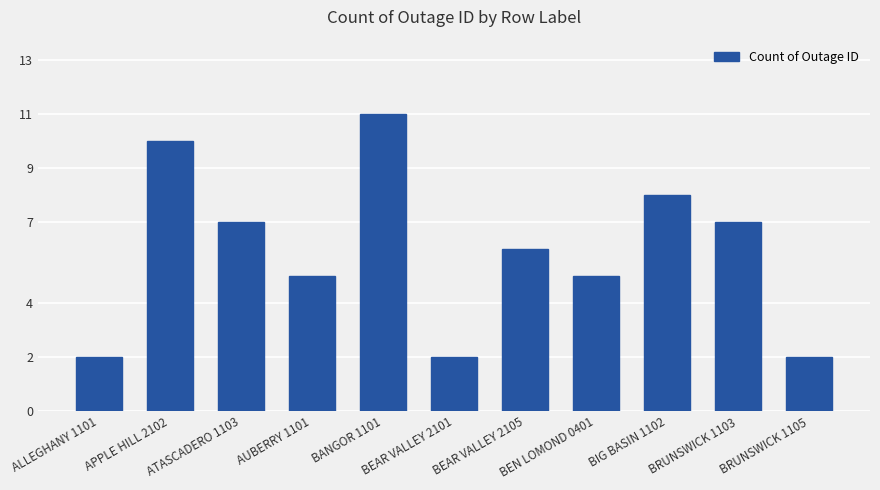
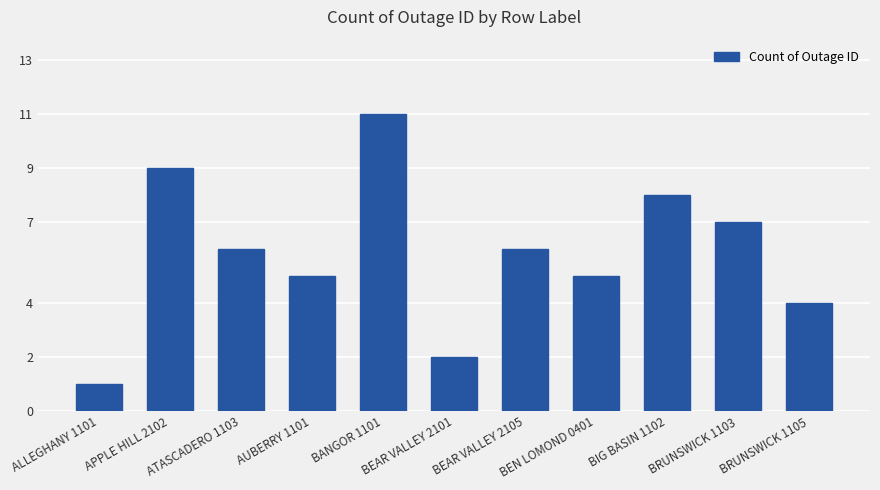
  {
-   "ALLEGHANY 1101": 2,
-   "APPLE HILL 2102": 10,
-   "ATASCADERO 1103": 7,
+   "ALLEGHANY 1101": 1,
+   "APPLE HILL 2102": 9,
+   "ATASCADERO 1103": 6,
    "AUBERRY 1101": 5,
    "BANGOR 1101": 11,
    "BEAR VALLEY 2101": 2,
    "BEAR VALLEY 2105": 6,
    "BEN LOMOND 0401": 5,
    "BIG BASIN 1102": 8,
    "BRUNSWICK 1103": 7,
-   "BRUNSWICK 1105": 2
+   "BRUNSWICK 1105": 4
  }
